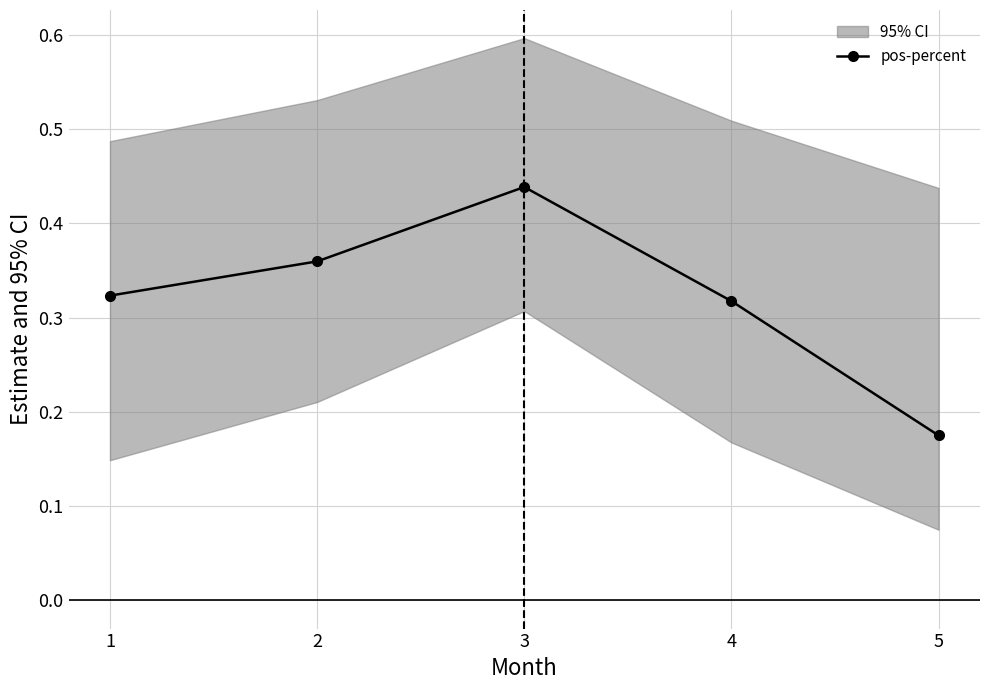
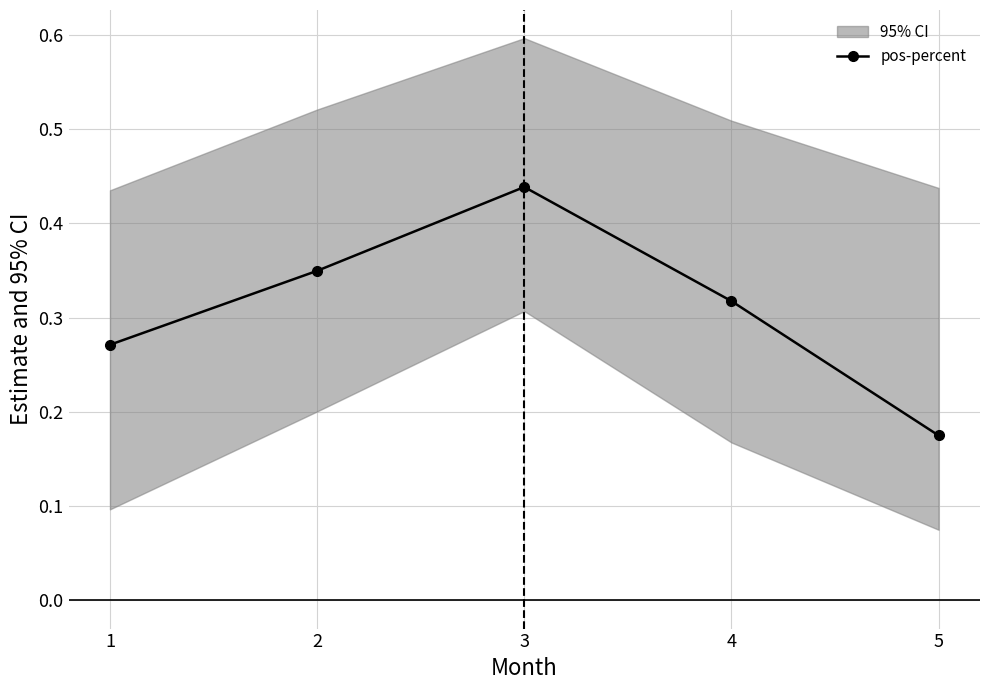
  {
    "pos-percent": {
-     "1": 0.32,
-     "2": 0.36,
+     "1": 0.27,
+     "2": 0.35,
      "3": 0.44,
      "4": 0.32,
      "5": 0.18
    }
  }
